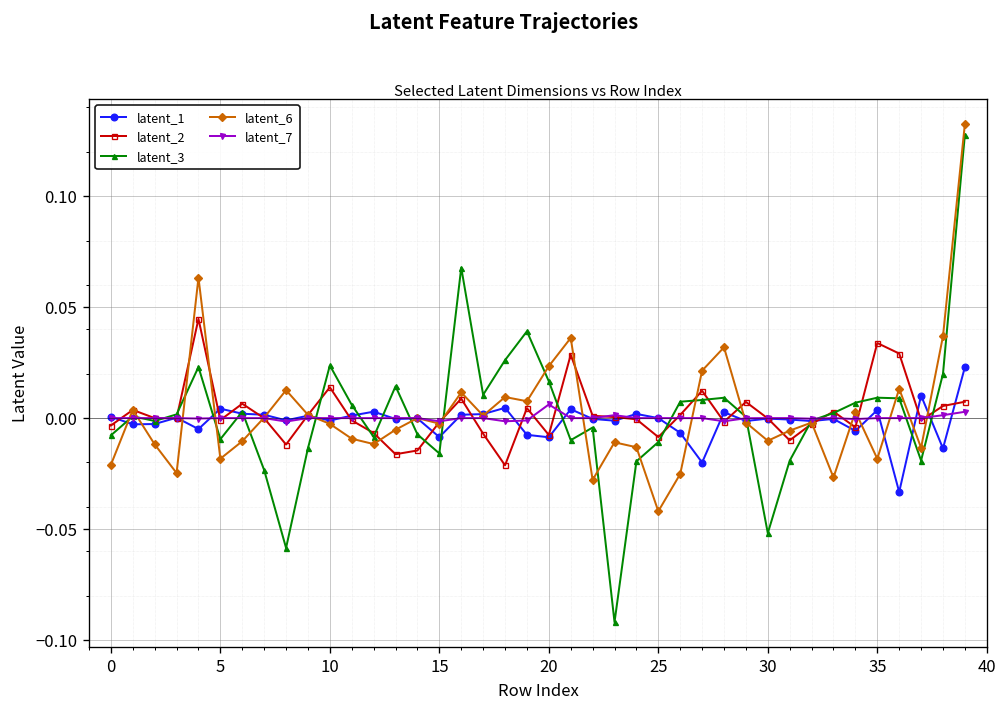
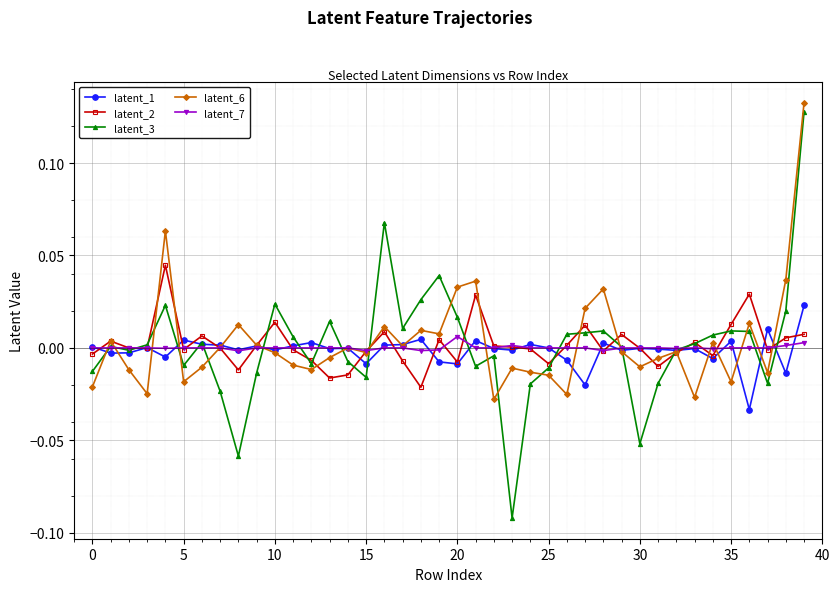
  {
    "latent_1": {
      "5": 0.004,
      "15": -0.009,
      "35": 0.004
    },
    "latent_2": {
      "0": -0.003,
      "10": 0.014,
      "25": -0.009,
-     "35": 0.034
+     "35": 0.013
    },
    "latent_3": {
-     "0": -0.008,
+     "0": -0.013,
      "5": -0.010,
      "10": 0.024,
      "15": -0.016,
      "20": 0.017,
      "25": -0.011,
      "30": -0.052,
      "35": 0.009
    },
    "latent_6": {
      "0": -0.021,
      "5": -0.018,
      "10": -0.003,
-     "20": 0.023,
-     "25": -0.042,
+     "20": 0.033,
+     "25": -0.015,
      "30": -0.010,
      "35": -0.018
    },
    "latent_7": {
      "20": 0.006,
      "35": 0.000
    }
  }
